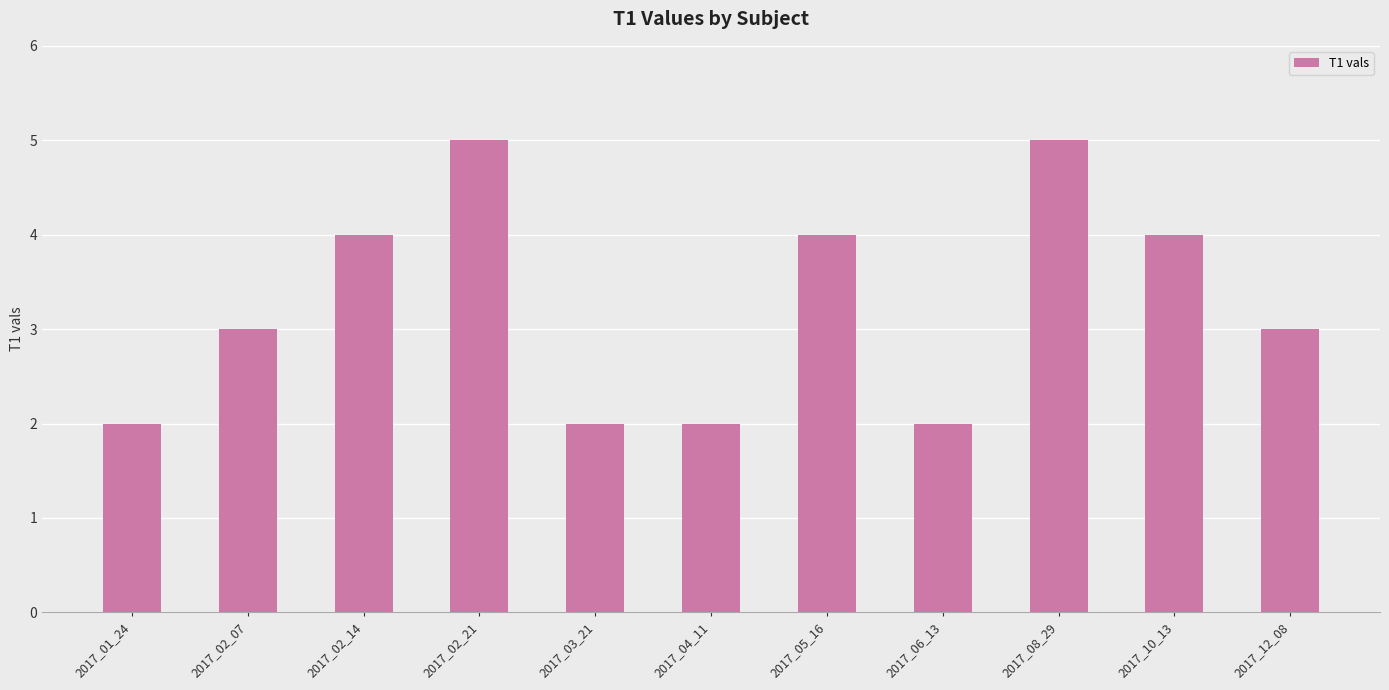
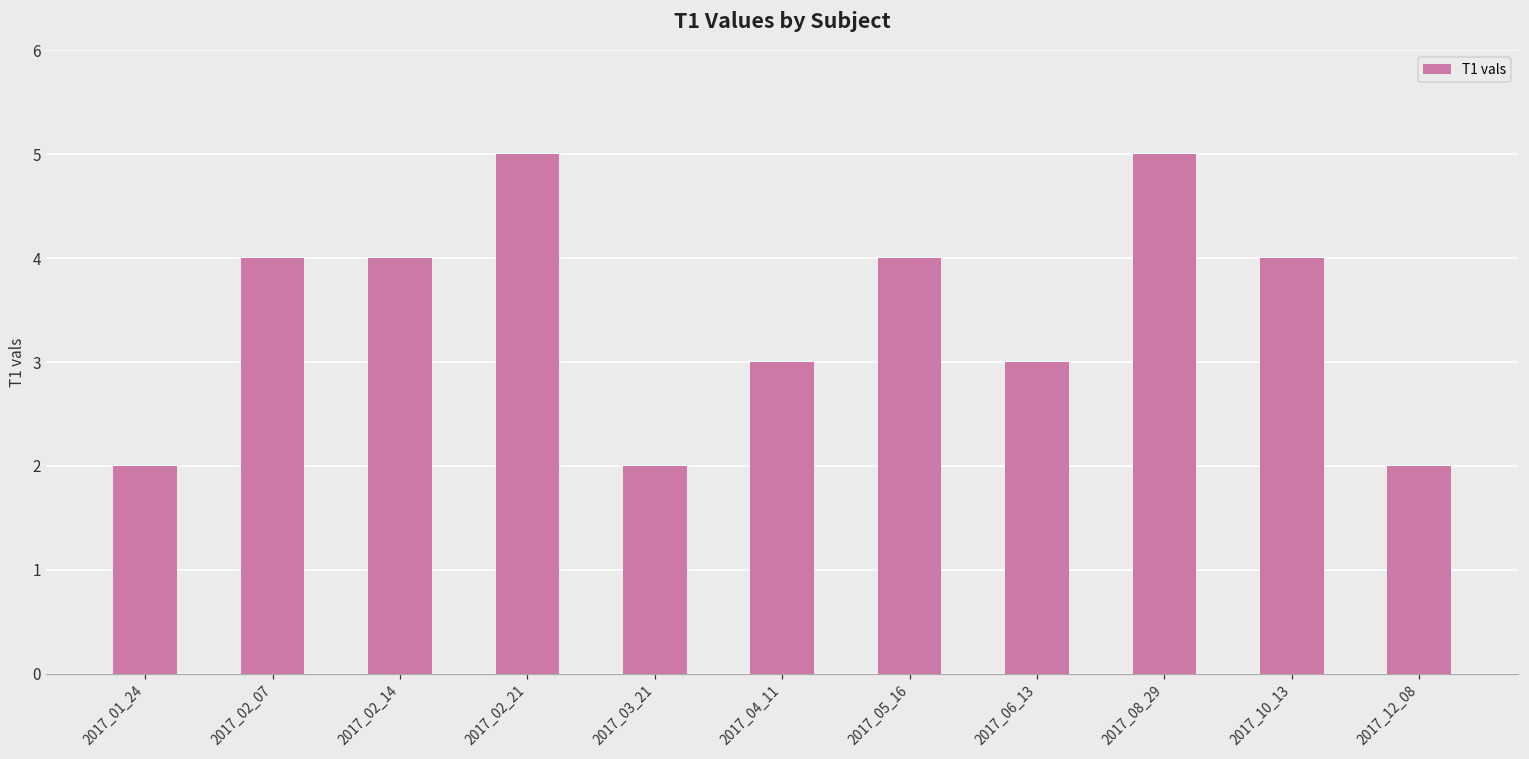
  {
    "2017_01_24": 2,
-   "2017_02_07": 3,
+   "2017_02_07": 4,
    "2017_02_14": 4,
    "2017_02_21": 5,
    "2017_03_21": 2,
-   "2017_04_11": 2,
+   "2017_04_11": 3,
    "2017_05_16": 4,
-   "2017_06_13": 2,
+   "2017_06_13": 3,
    "2017_08_29": 5,
    "2017_10_13": 4,
-   "2017_12_08": 3
+   "2017_12_08": 2
  }
